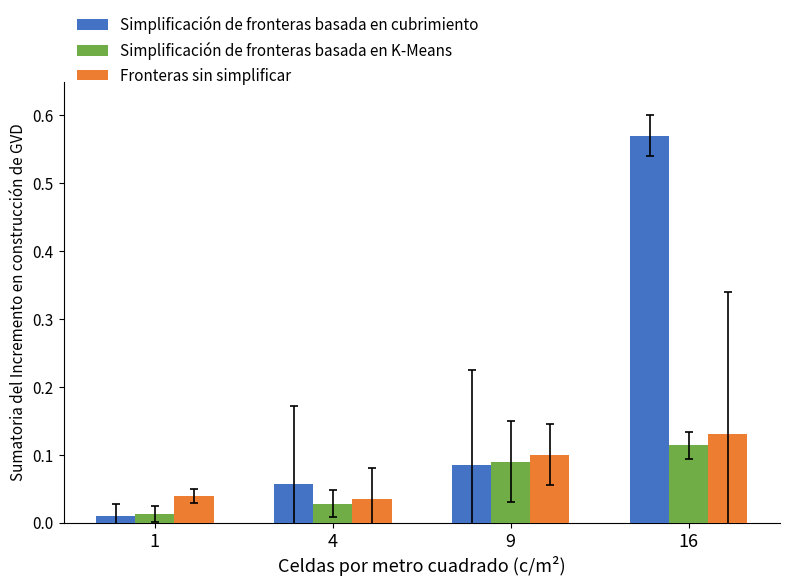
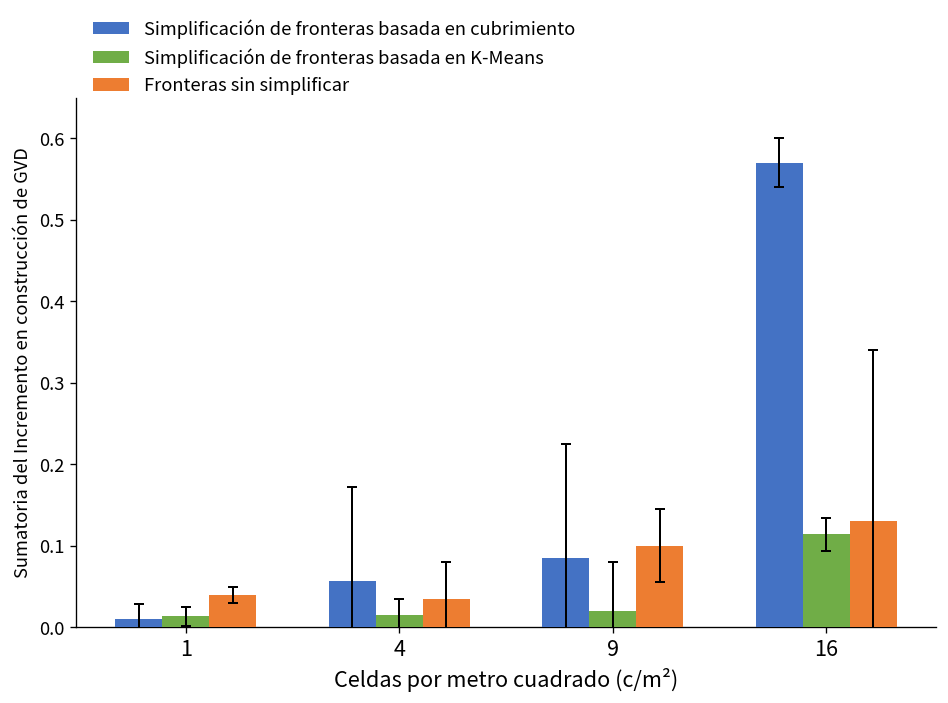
  {
    "Simplificación de fronteras basada en K-Means": {
      "1": 0.01,
-     "4": 0.03,
-     "9": 0.09,
+     "4": 0.02,
+     "9": 0.02,
      "16": 0.11
    },
    "Fronteras sin simplificar": {
      "1": 0.04,
      "4": 0.04,
      "9": 0.10,
      "16": 0.13
    }
  }
